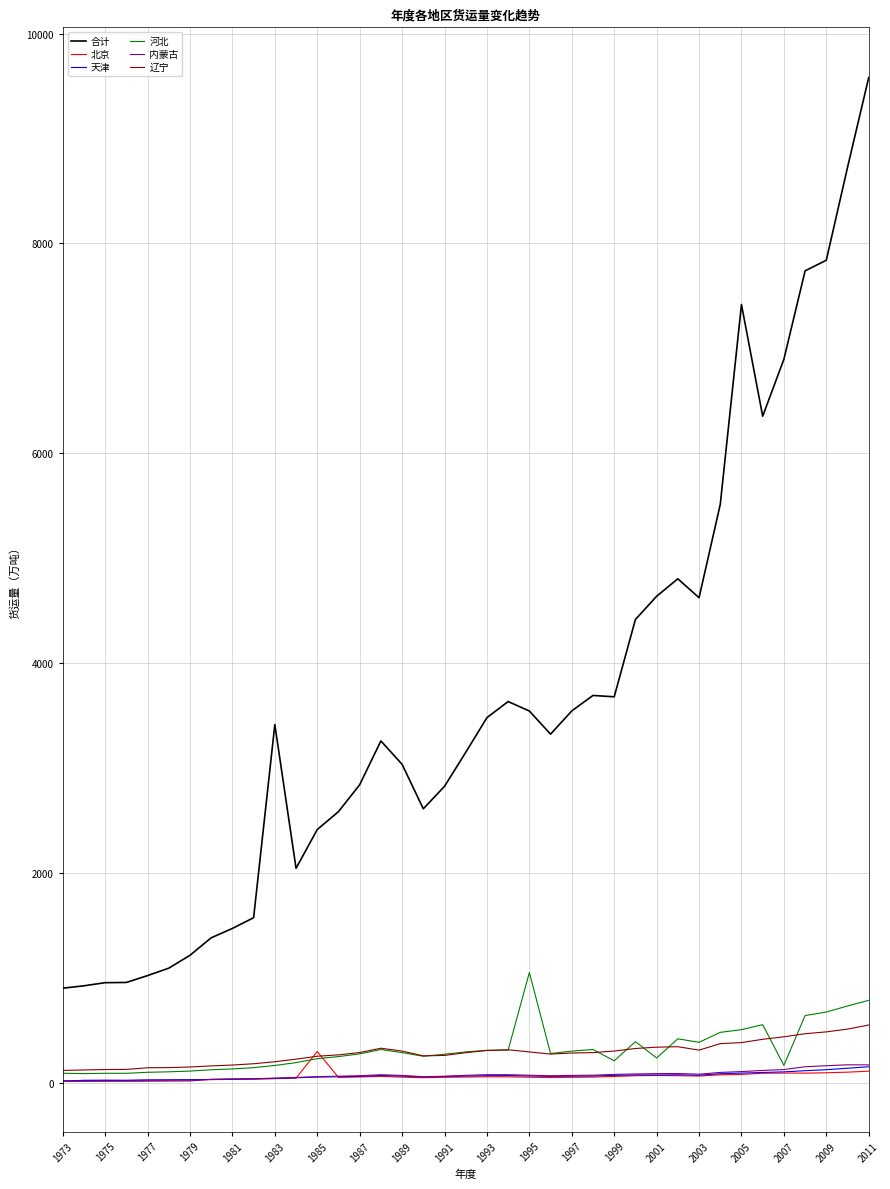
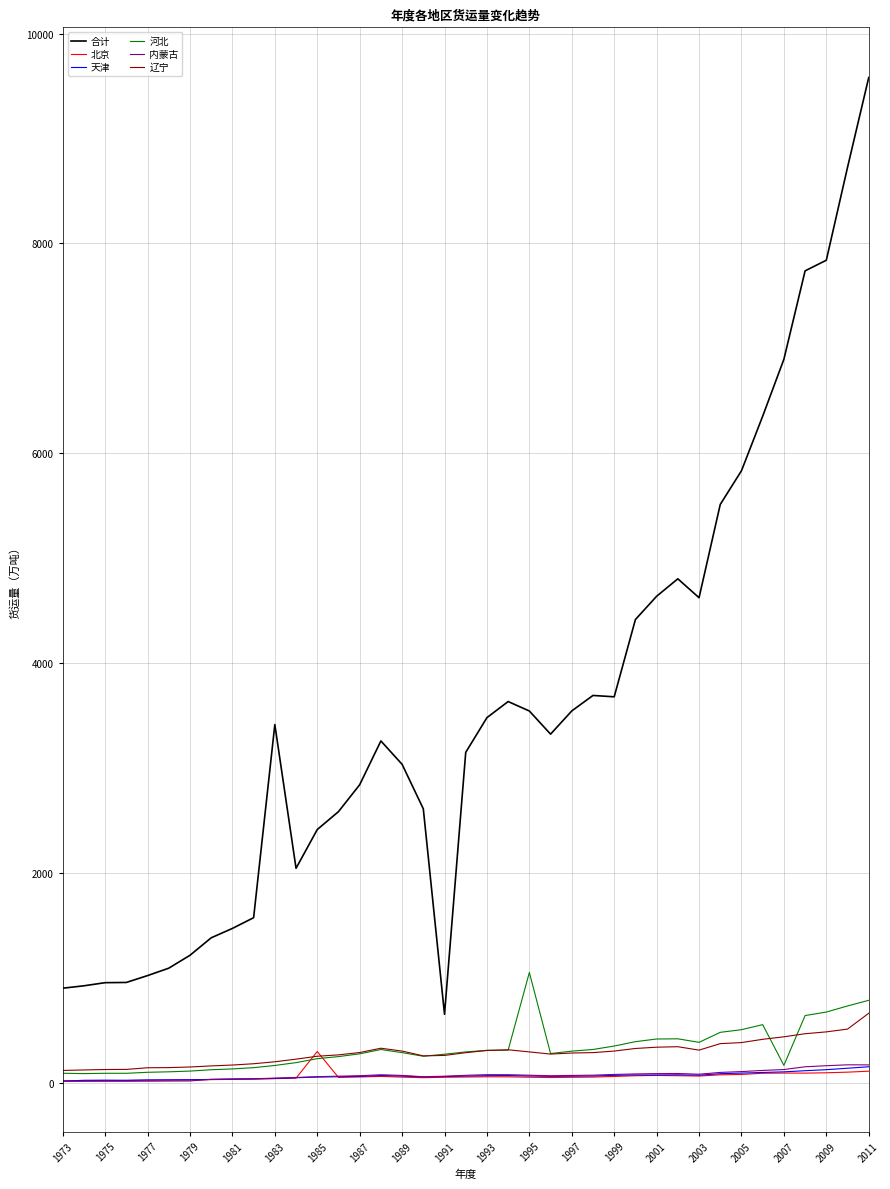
  {
    "合计": {
      "1973": 900,
      "1975": 950,
      "1977": 1020,
      "1979": 1210,
      "1981": 1470,
      "1983": 3410,
      "1985": 2410,
      "1987": 2840,
      "1989": 3030,
-     "1991": 2820,
+     "1991": 650,
      "1993": 3480,
      "1995": 3540,
      "1997": 3540,
      "1999": 3680,
      "2001": 4640,
      "2003": 4620,
-     "2005": 7420,
+     "2005": 5830,
      "2007": 6900,
      "2009": 7840,
      "2011": 9580
    },
    "北京": {
      "1985": 300,
      "2009": 90,
      "2011": 110
    },
    "天津": {
      "2009": 120
    },
    "河北": {
      "1973": 90,
      "1975": 90,
      "1977": 100,
      "1979": 110,
      "1981": 130,
      "1983": 160,
      "1995": 1050,
-     "1999": 210,
-     "2001": 230,
+     "1999": 350,
+     "2001": 420,
      "2003": 380,
      "2005": 500,
      "2007": 160,
      "2009": 670,
      "2011": 780
    },
    "内蒙古": {
      "2009": 160
    },
    "辽宁": {
      "1973": 120,
      "1975": 120,
      "1977": 140,
      "1979": 150,
      "1981": 170,
      "1983": 200,
      "1995": 290,
      "1999": 300,
      "2001": 340,
      "2003": 310,
      "2005": 380,
      "2007": 440,
      "2009": 480,
-     "2011": 550
+     "2011": 660
    }
  }
